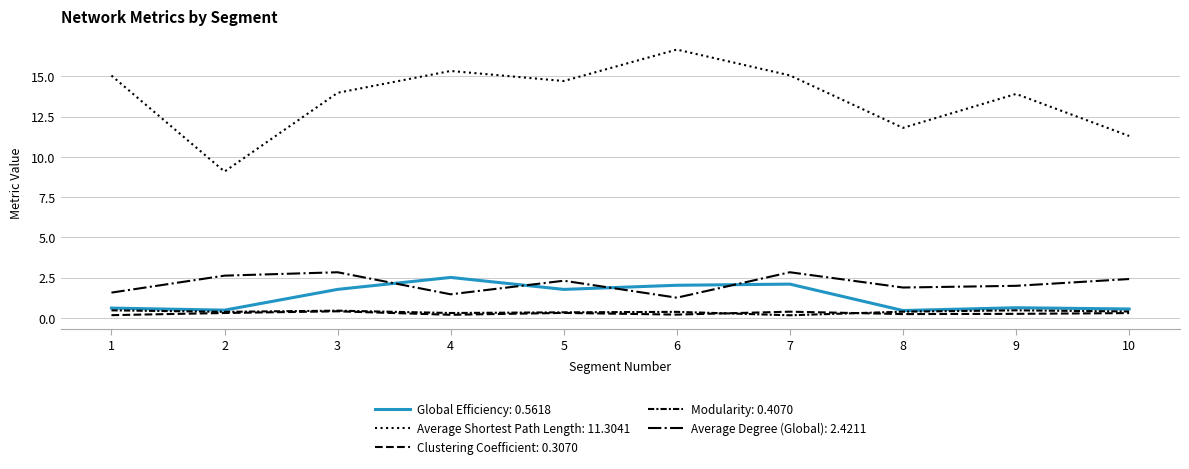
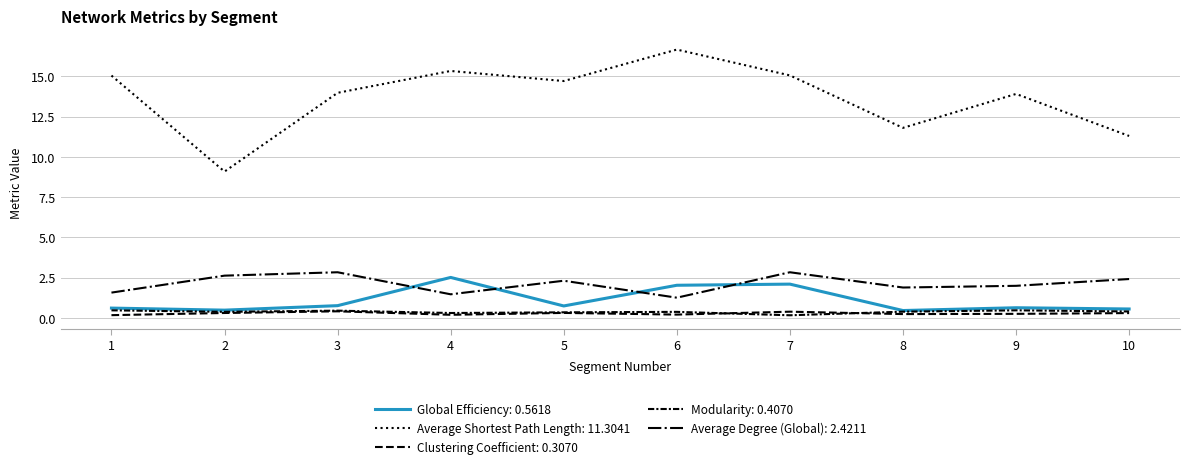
  {
    "Global Efficiency: 0.5618": {
-     "3": 1.8,
+     "3": 0.8,
      "4": 2.5,
-     "5": 1.8,
+     "5": 0.8,
      "6": 2.0,
      "7": 2.1,
      "9": 0.6
    }
  }
